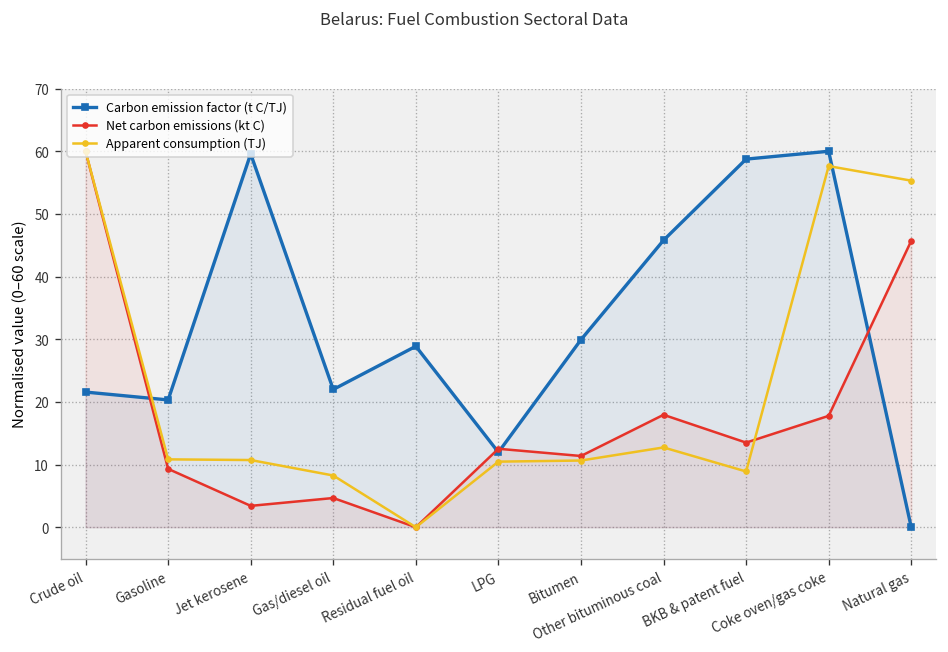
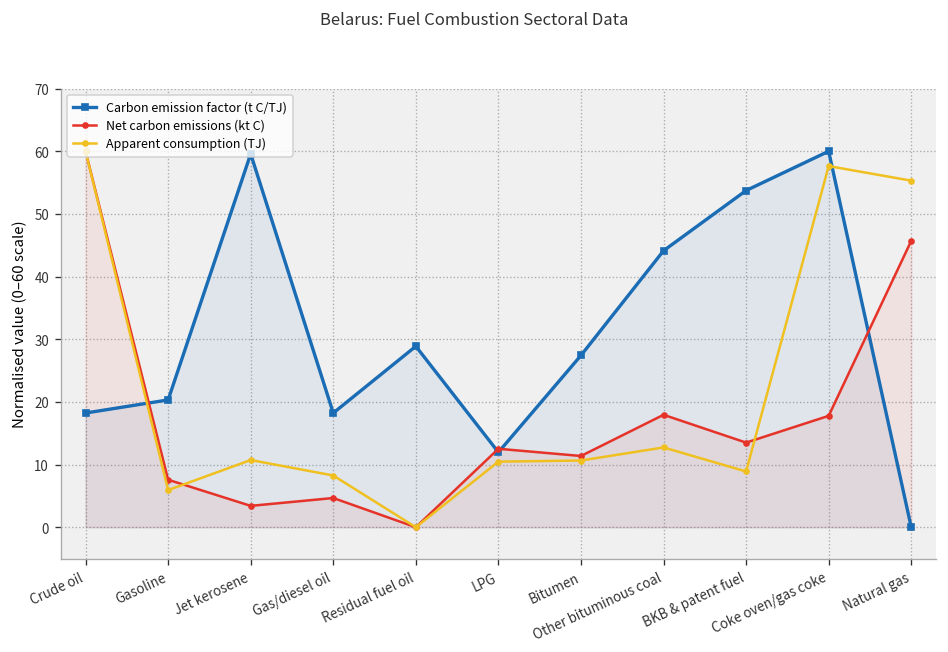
  {
    "Carbon emission factor (t C/TJ)": {
-     "Crude oil": 22,
+     "Crude oil": 18,
      "Gasoline": 20,
-     "Gas/diesel oil": 22,
+     "Gas/diesel oil": 18,
      "Residual fuel oil": 29,
      "LPG": 12,
-     "Bitumen": 30,
-     "Other bituminous coal": 46,
-     "BKB & patent fuel": 59,
+     "Bitumen": 27,
+     "Other bituminous coal": 44,
+     "BKB & patent fuel": 54,
      "Coke oven/gas coke": 60,
      "Natural gas": 0
    },
    "Net carbon emissions (kt C)": {
-     "Gasoline": 9,
+     "Gasoline": 8,
      "Jet kerosene": 3,
      "Gas/diesel oil": 5,
      "LPG": 13,
      "Bitumen": 11,
      "Other bituminous coal": 18,
      "BKB & patent fuel": 14,
      "Coke oven/gas coke": 18,
      "Natural gas": 46
    },
    "Apparent consumption (TJ)": {
-     "Gasoline": 11,
+     "Gasoline": 6,
      "Jet kerosene": 11,
      "Gas/diesel oil": 8,
      "LPG": 10,
      "Bitumen": 11,
      "Other bituminous coal": 13,
      "BKB & patent fuel": 9,
      "Coke oven/gas coke": 58,
      "Natural gas": 55
    }
  }
